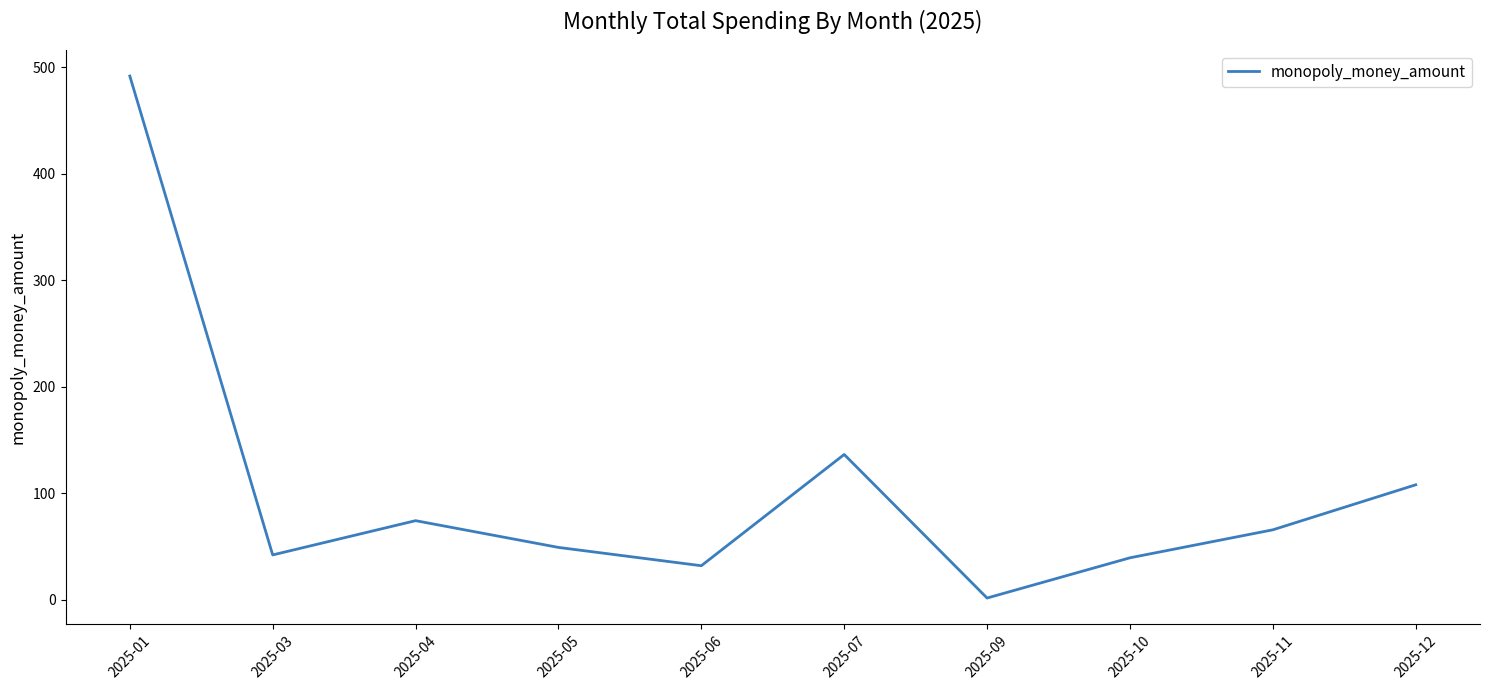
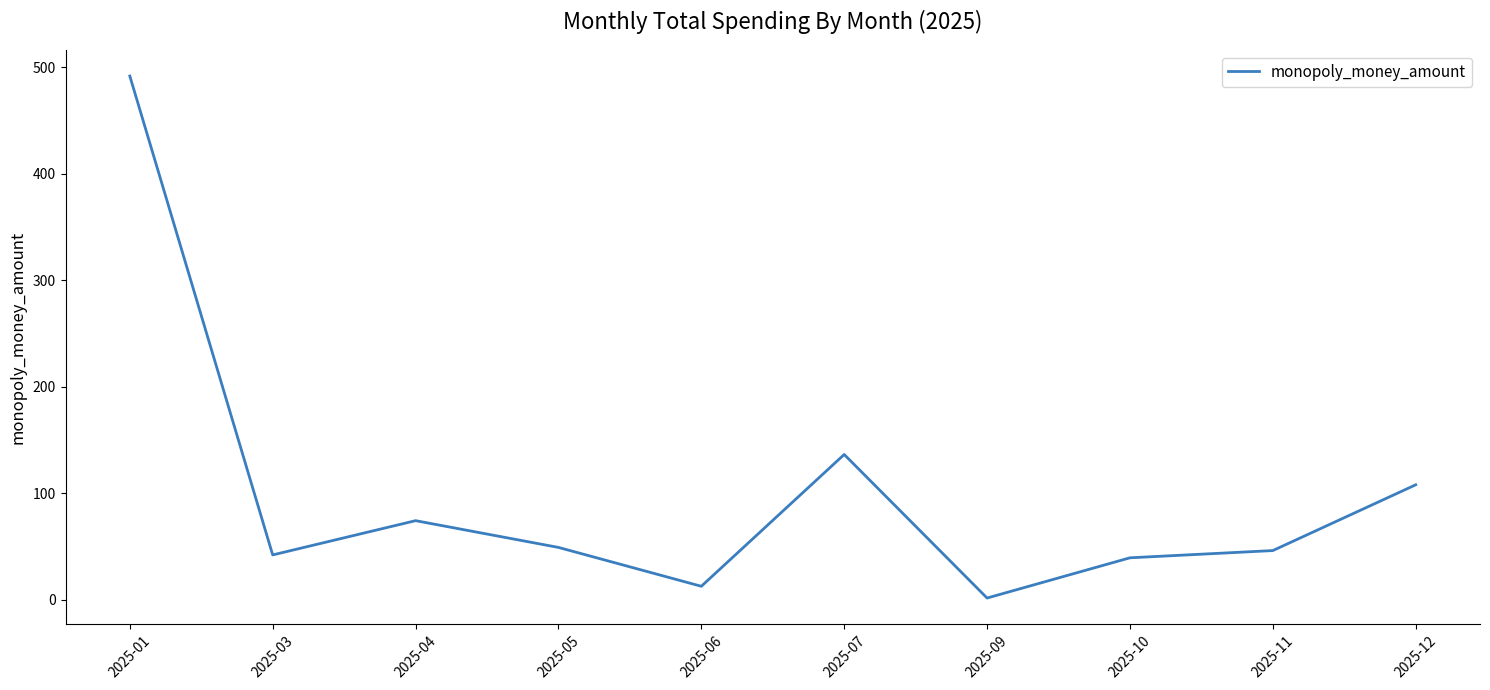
  {
    "2025-01": 492,
    "2025-03": 42,
    "2025-04": 74,
    "2025-05": 49,
-   "2025-06": 32,
+   "2025-06": 13,
    "2025-07": 136,
    "2025-09": 1,
    "2025-10": 39,
-   "2025-11": 66,
+   "2025-11": 46,
    "2025-12": 108
  }
